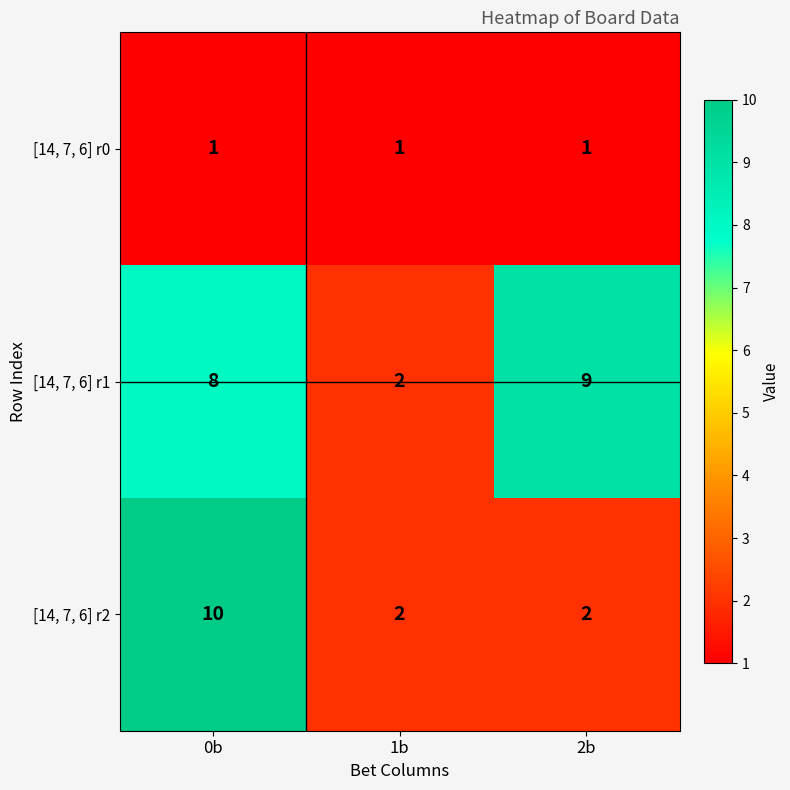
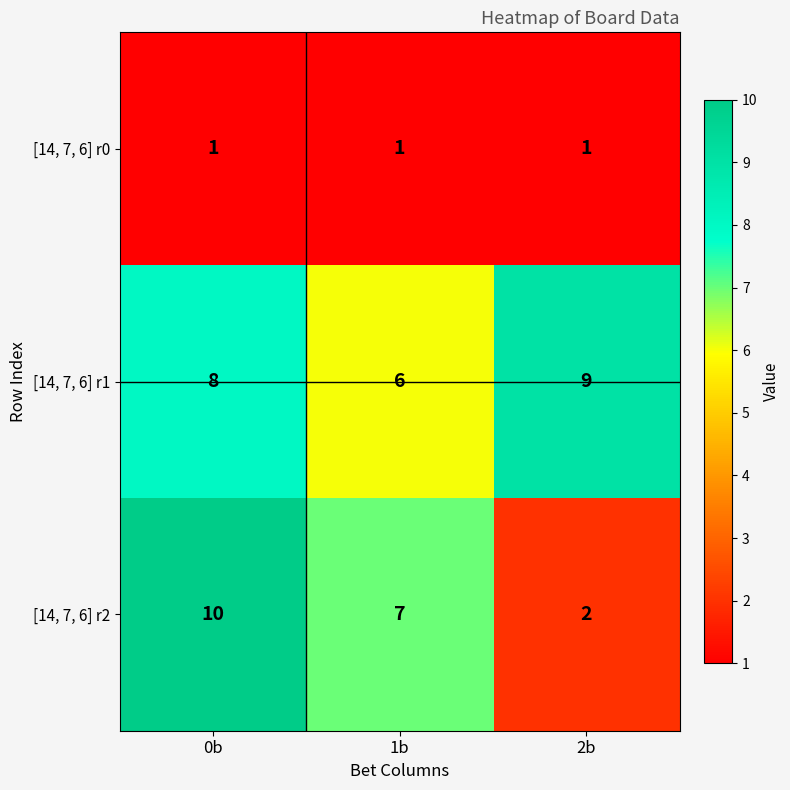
  {
    "[14, 7, 6] r0": {
      "0b": 1,
      "1b": 1,
      "2b": 1
    },
    "[14, 7, 6] r1": {
      "0b": 8,
-     "1b": 2,
+     "1b": 6,
      "2b": 9
    },
    "[14, 7, 6] r2": {
      "0b": 10,
-     "1b": 2,
+     "1b": 7,
      "2b": 2
    }
  }
